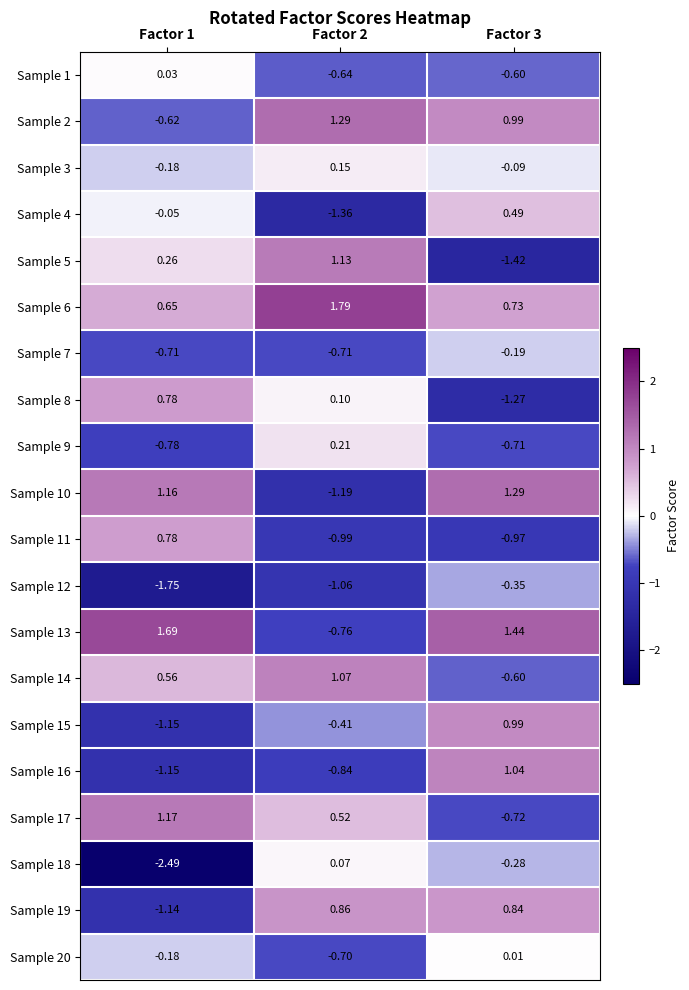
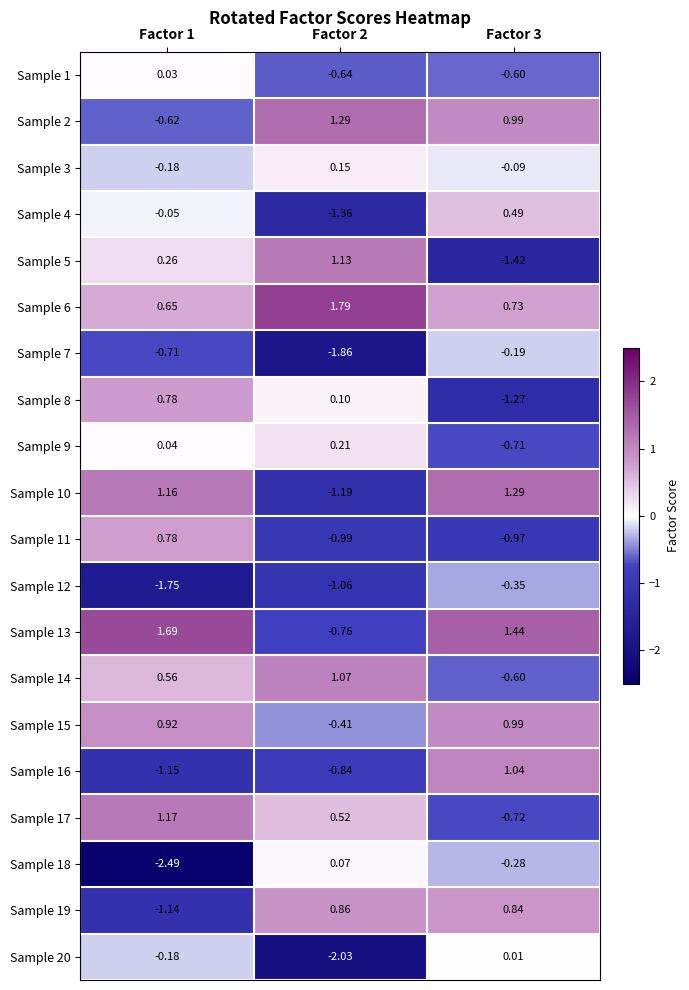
  {
    "Sample 1": {
      "Factor 1": 0.03,
      "Factor 2": -0.64,
      "Factor 3": -0.60
    },
    "Sample 2": {
      "Factor 1": -0.62,
      "Factor 2": 1.29,
      "Factor 3": 0.99
    },
    "Sample 3": {
      "Factor 1": -0.18,
      "Factor 2": 0.15,
      "Factor 3": -0.09
    },
    "Sample 4": {
      "Factor 1": -0.05,
      "Factor 2": -1.36,
      "Factor 3": 0.49
    },
    "Sample 5": {
      "Factor 1": 0.26,
      "Factor 2": 1.13,
      "Factor 3": -1.42
    },
    "Sample 6": {
      "Factor 1": 0.65,
      "Factor 2": 1.79,
      "Factor 3": 0.73
    },
    "Sample 7": {
      "Factor 1": -0.71,
-     "Factor 2": -0.71,
+     "Factor 2": -1.86,
      "Factor 3": -0.19
    },
    "Sample 8": {
      "Factor 1": 0.78,
      "Factor 2": 0.10,
      "Factor 3": -1.27
    },
    "Sample 9": {
-     "Factor 1": -0.78,
+     "Factor 1": 0.04,
      "Factor 2": 0.21,
      "Factor 3": -0.71
    },
    "Sample 10": {
      "Factor 1": 1.16,
      "Factor 2": -1.19,
      "Factor 3": 1.29
    },
    "Sample 11": {
      "Factor 1": 0.78,
      "Factor 2": -0.99,
      "Factor 3": -0.97
    },
    "Sample 12": {
      "Factor 1": -1.75,
      "Factor 2": -1.06,
      "Factor 3": -0.35
    },
    "Sample 13": {
      "Factor 1": 1.69,
      "Factor 2": -0.76,
      "Factor 3": 1.44
    },
    "Sample 14": {
      "Factor 1": 0.56,
      "Factor 2": 1.07,
      "Factor 3": -0.60
    },
    "Sample 15": {
-     "Factor 1": -1.15,
+     "Factor 1": 0.92,
      "Factor 2": -0.41,
      "Factor 3": 0.99
    },
    "Sample 16": {
      "Factor 1": -1.15,
      "Factor 2": -0.84,
      "Factor 3": 1.04
    },
    "Sample 17": {
      "Factor 1": 1.17,
      "Factor 2": 0.52,
      "Factor 3": -0.72
    },
    "Sample 18": {
      "Factor 1": -2.49,
      "Factor 2": 0.07,
      "Factor 3": -0.28
    },
    "Sample 19": {
      "Factor 1": -1.14,
      "Factor 2": 0.86,
      "Factor 3": 0.84
    },
    "Sample 20": {
      "Factor 1": -0.18,
-     "Factor 2": -0.70,
+     "Factor 2": -2.03,
      "Factor 3": 0.01
    }
  }
